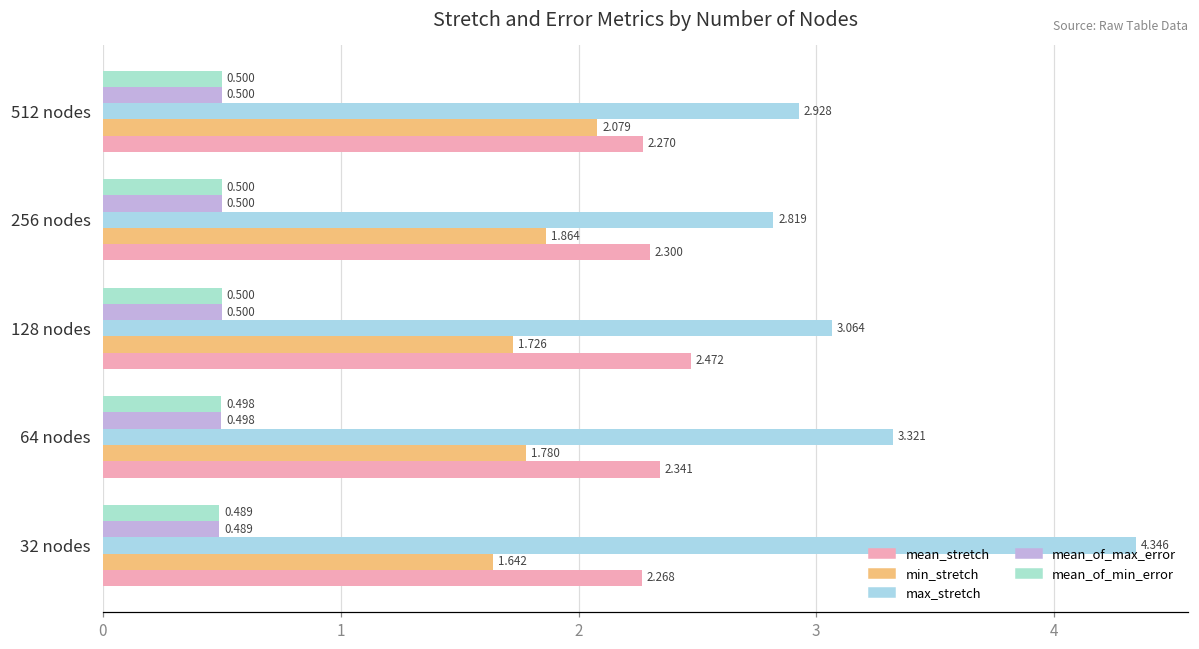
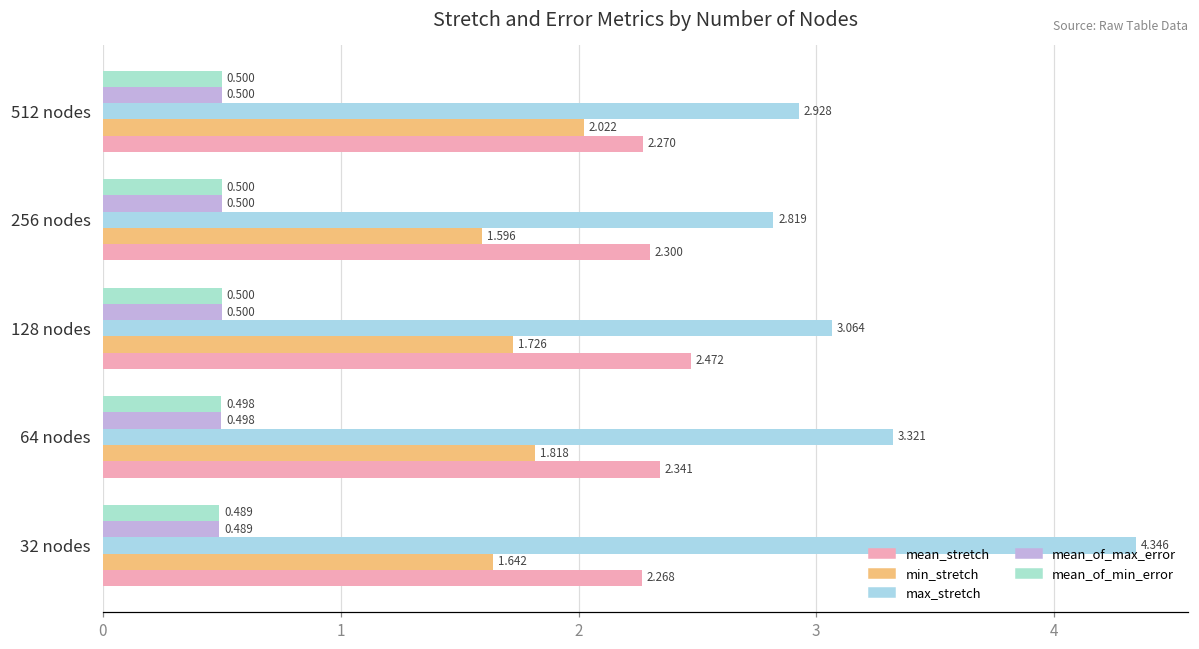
  {
    "mean_stretch": {
      "512 nodes": 2.270,
      "256 nodes": 2.300,
      "128 nodes": 2.472,
      "64 nodes": 2.341,
      "32 nodes": 2.268
    },
    "min_stretch": {
-     "512 nodes": 2.079,
-     "256 nodes": 1.864,
+     "512 nodes": 2.022,
+     "256 nodes": 1.596,
      "128 nodes": 1.726,
-     "64 nodes": 1.780,
+     "64 nodes": 1.818,
      "32 nodes": 1.642
    }
  }
